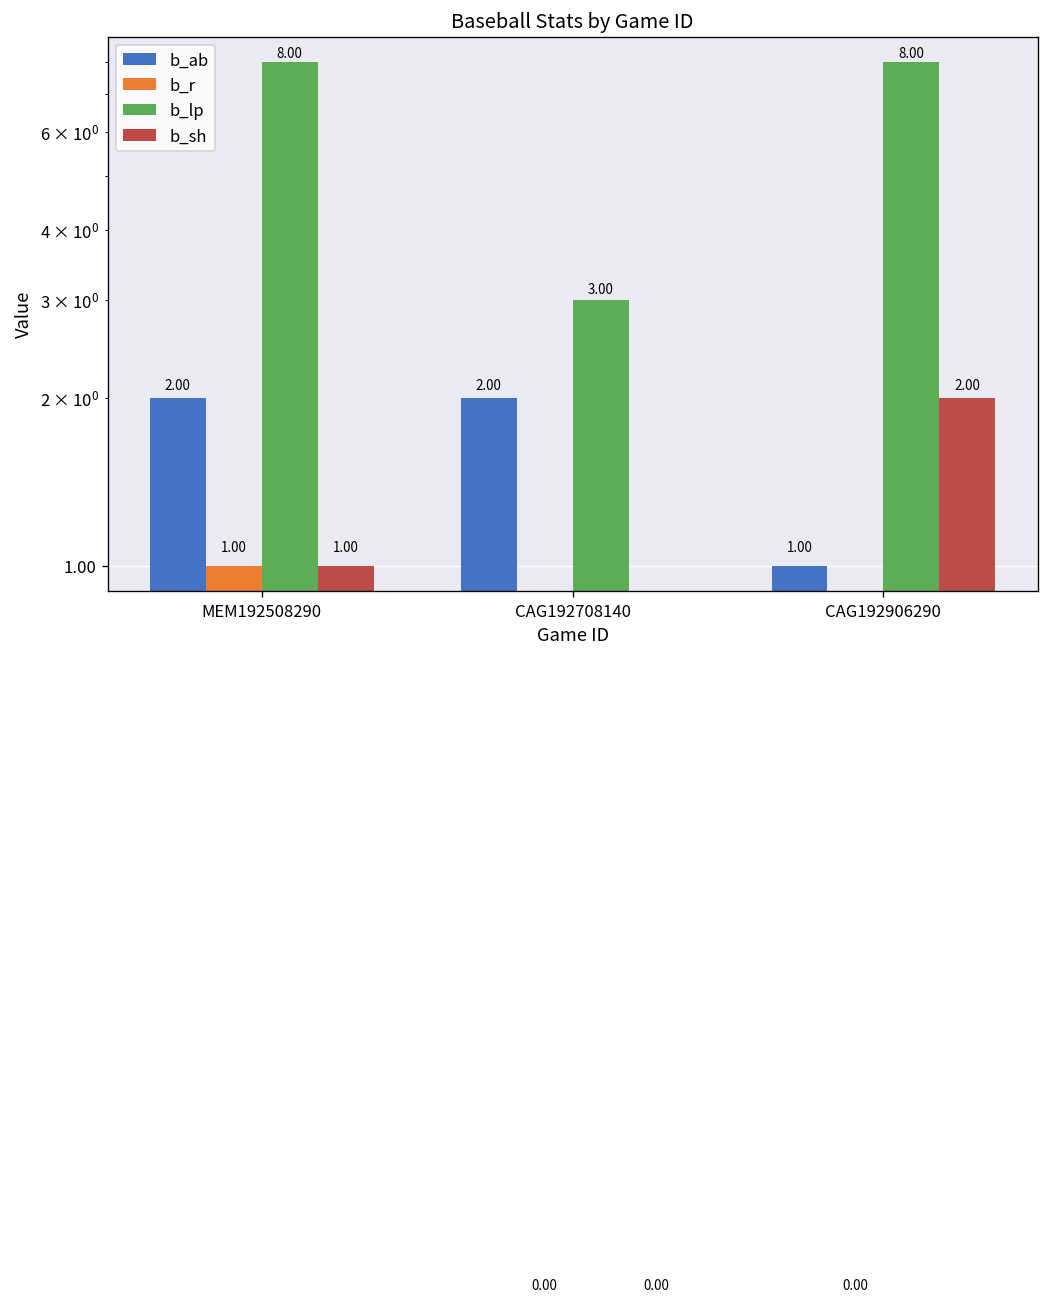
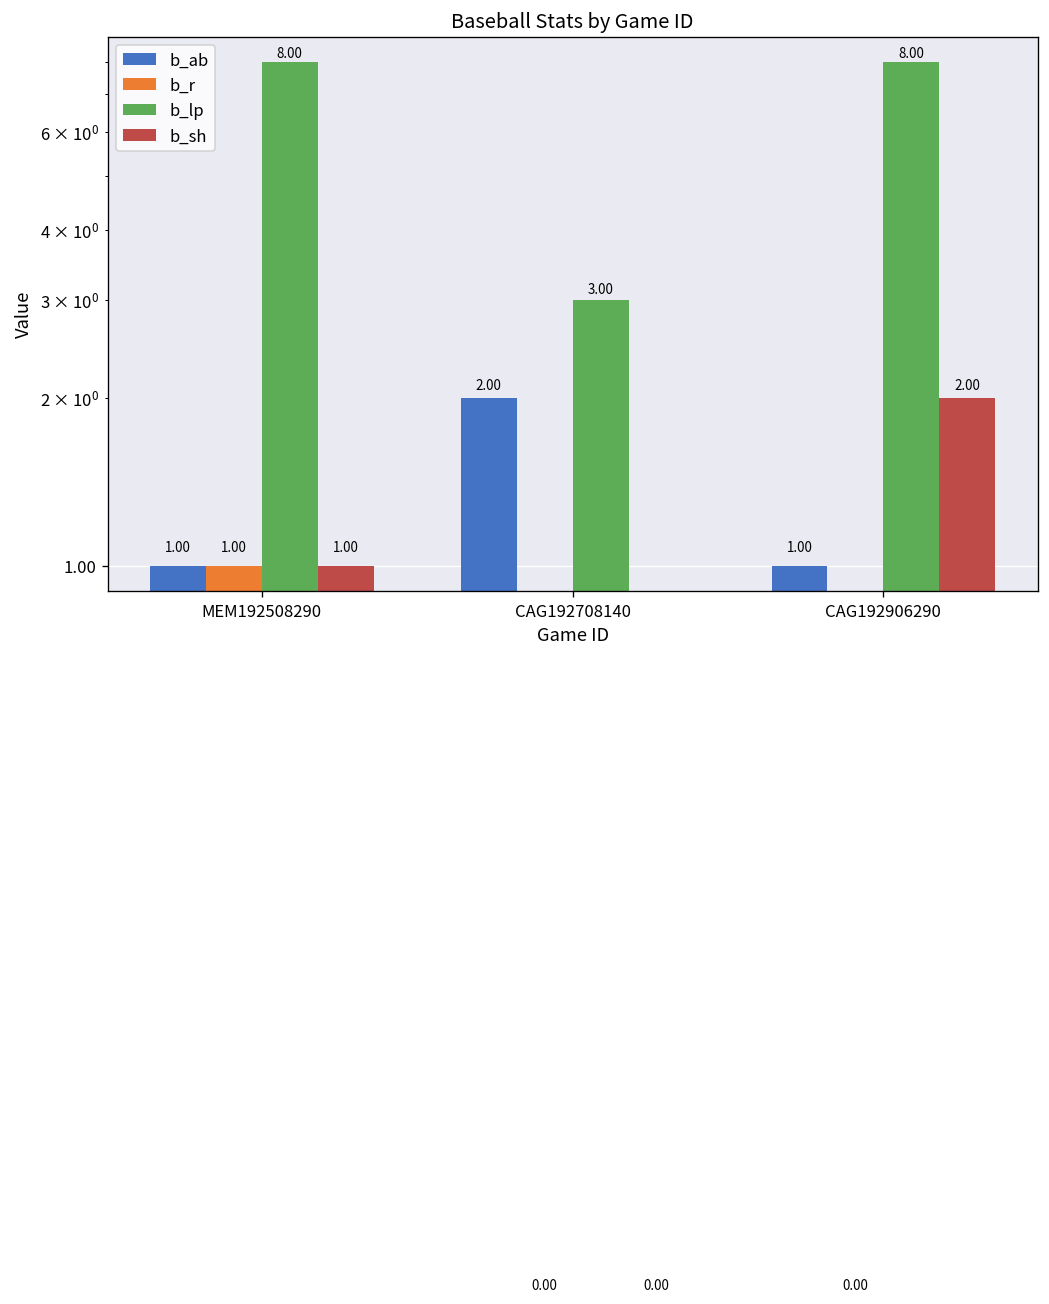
  {
    "b_ab": {
-     "MEM192508290": 2.00,
+     "MEM192508290": 1.00,
      "CAG192708140": 2.00,
      "CAG192906290": 1.00
    },
    "b_r": {
      "MEM192508290": 1.00
    },
    "b_lp": {
      "MEM192508290": 8.00,
      "CAG192708140": 3.00,
      "CAG192906290": 8.00
    },
    "b_sh": {
      "MEM192508290": 1.00,
      "CAG192906290": 2.00
    }
  }
